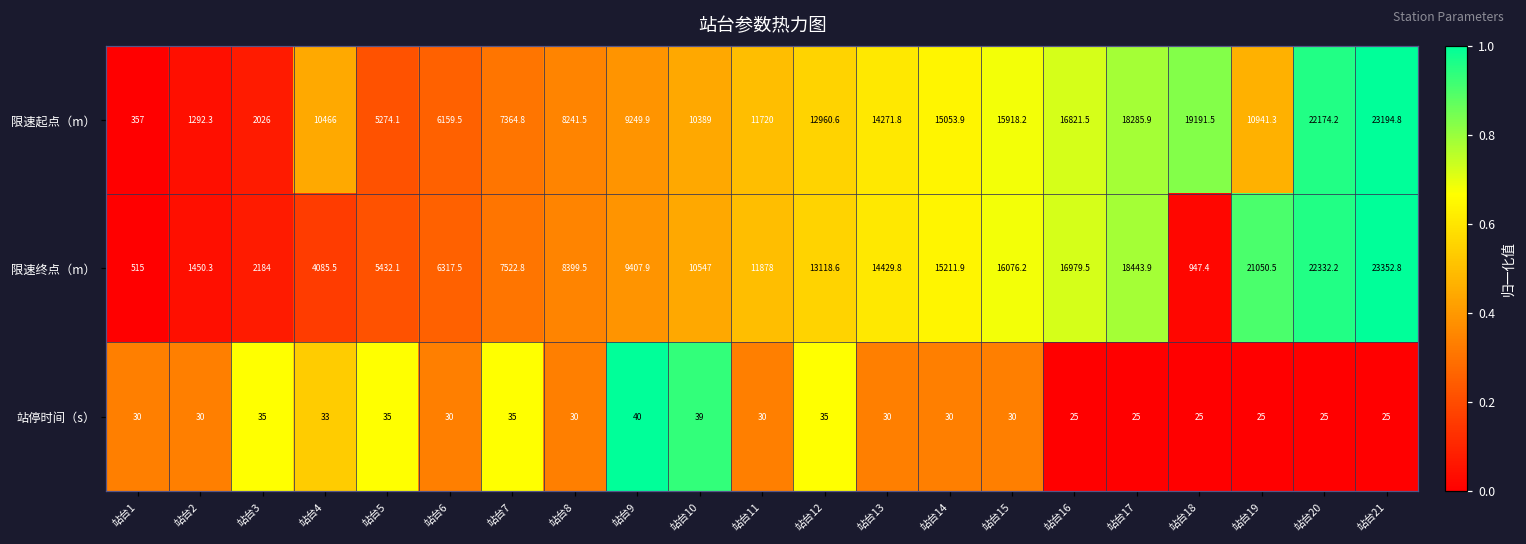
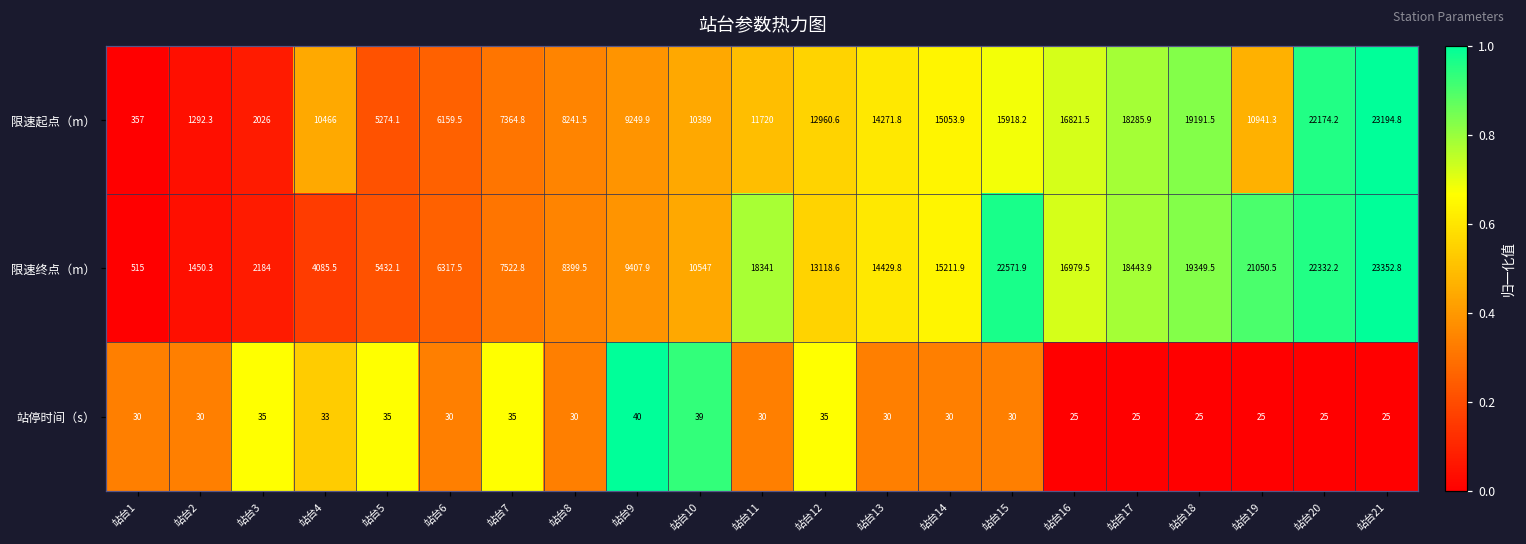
  {
    "限速起点（m）": {
      "站台1": 357,
      "站台2": 1292.3,
      "站台3": 2026,
      "站台4": 10466,
      "站台5": 5274.1,
      "站台6": 6159.5,
      "站台7": 7364.8,
      "站台8": 8241.5,
      "站台9": 9249.9,
      "站台10": 10389,
      "站台11": 11720,
      "站台12": 12960.6,
      "站台13": 14271.8,
      "站台14": 15053.9,
      "站台15": 15918.2,
      "站台16": 16821.5,
      "站台17": 18285.9,
      "站台18": 19191.5,
      "站台19": 10941.3,
      "站台20": 22174.2,
      "站台21": 23194.8
    },
    "限速终点（m）": {
      "站台1": 515,
      "站台2": 1450.3,
      "站台3": 2184,
      "站台4": 4085.5,
      "站台5": 5432.1,
      "站台6": 6317.5,
      "站台7": 7522.8,
      "站台8": 8399.5,
      "站台9": 9407.9,
      "站台10": 10547,
-     "站台11": 11878,
+     "站台11": 18341,
      "站台12": 13118.6,
      "站台13": 14429.8,
      "站台14": 15211.9,
-     "站台15": 16076.2,
+     "站台15": 22571.9,
      "站台16": 16979.5,
      "站台17": 18443.9,
-     "站台18": 947.4,
+     "站台18": 19349.5,
      "站台19": 21050.5,
      "站台20": 22332.2,
      "站台21": 23352.8
    },
    "站停时间（s）": {
      "站台1": 30,
      "站台2": 30,
      "站台3": 35,
      "站台4": 33,
      "站台5": 35,
      "站台6": 30,
      "站台7": 35,
      "站台8": 30,
      "站台9": 40,
      "站台10": 39,
      "站台11": 30,
      "站台12": 35,
      "站台13": 30,
      "站台14": 30,
      "站台15": 30,
      "站台16": 25,
      "站台17": 25,
      "站台18": 25,
      "站台19": 25,
      "站台20": 25,
      "站台21": 25
    }
  }
